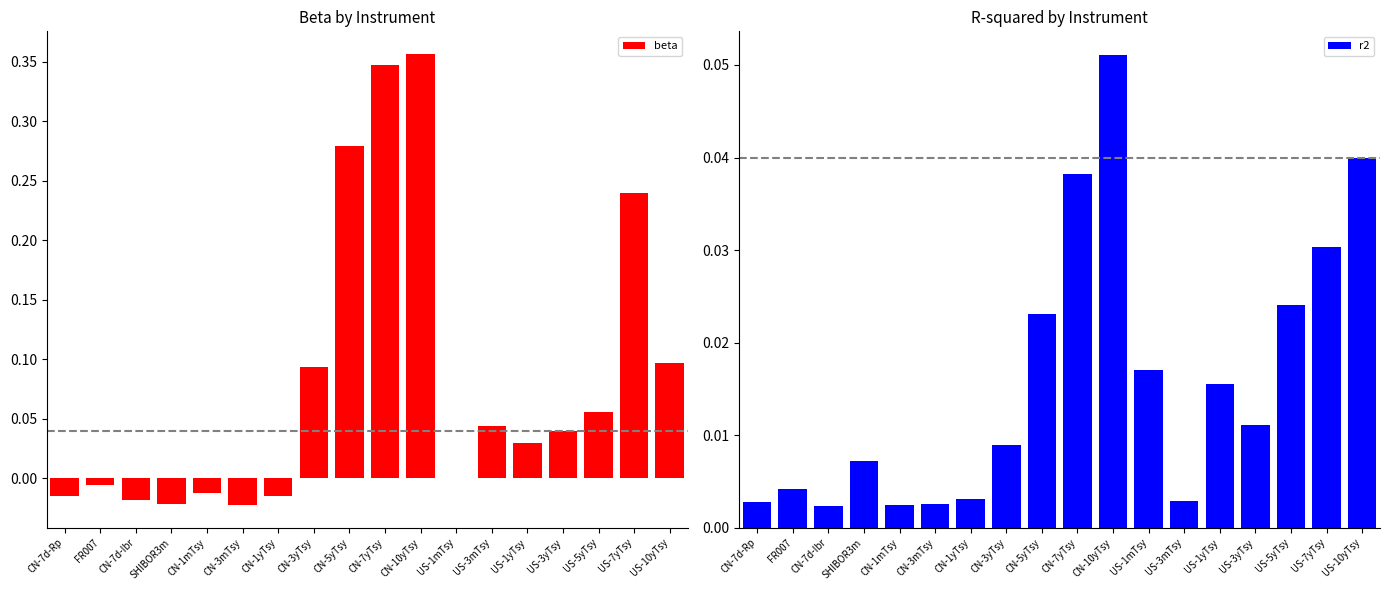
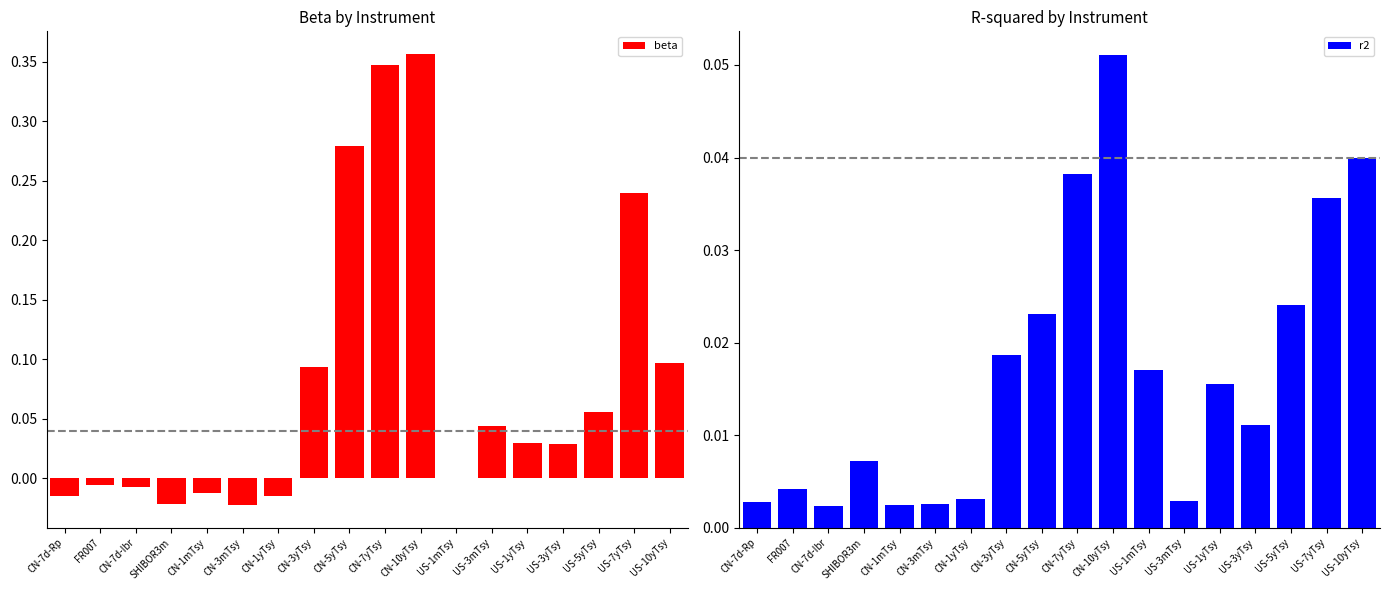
  {
    "Beta by Instrument": {
      "CN-7d-Rp": -0.015,
      "FR007": -0.006,
-     "CN-7d-Ibr": -0.019,
+     "CN-7d-Ibr": -0.008,
      "SHIBOR3m": -0.021,
      "CN-1mTsy": -0.013,
      "CN-3mTsy": -0.023,
      "CN-1yTsy": -0.015,
      "CN-3yTsy": 0.093,
      "CN-5yTsy": 0.279,
      "CN-7yTsy": 0.347,
      "CN-10yTsy": 0.357,
      "US-3mTsy": 0.044,
      "US-1yTsy": 0.029,
-     "US-3yTsy": 0.040,
+     "US-3yTsy": 0.028,
      "US-5yTsy": 0.055,
      "US-7yTsy": 0.240,
      "US-10yTsy": 0.097
    },
    "R-squared by Instrument": {
      "CN-7d-Rp": 0.003,
      "FR007": 0.004,
      "CN-7d-Ibr": 0.002,
      "SHIBOR3m": 0.007,
      "CN-1mTsy": 0.002,
      "CN-3mTsy": 0.003,
      "CN-1yTsy": 0.003,
-     "CN-3yTsy": 0.009,
+     "CN-3yTsy": 0.019,
      "CN-5yTsy": 0.023,
      "CN-7yTsy": 0.038,
      "CN-10yTsy": 0.051,
      "US-1mTsy": 0.017,
      "US-3mTsy": 0.003,
      "US-1yTsy": 0.016,
      "US-3yTsy": 0.011,
      "US-5yTsy": 0.024,
-     "US-7yTsy": 0.030,
+     "US-7yTsy": 0.036,
      "US-10yTsy": 0.040
    }
  }
